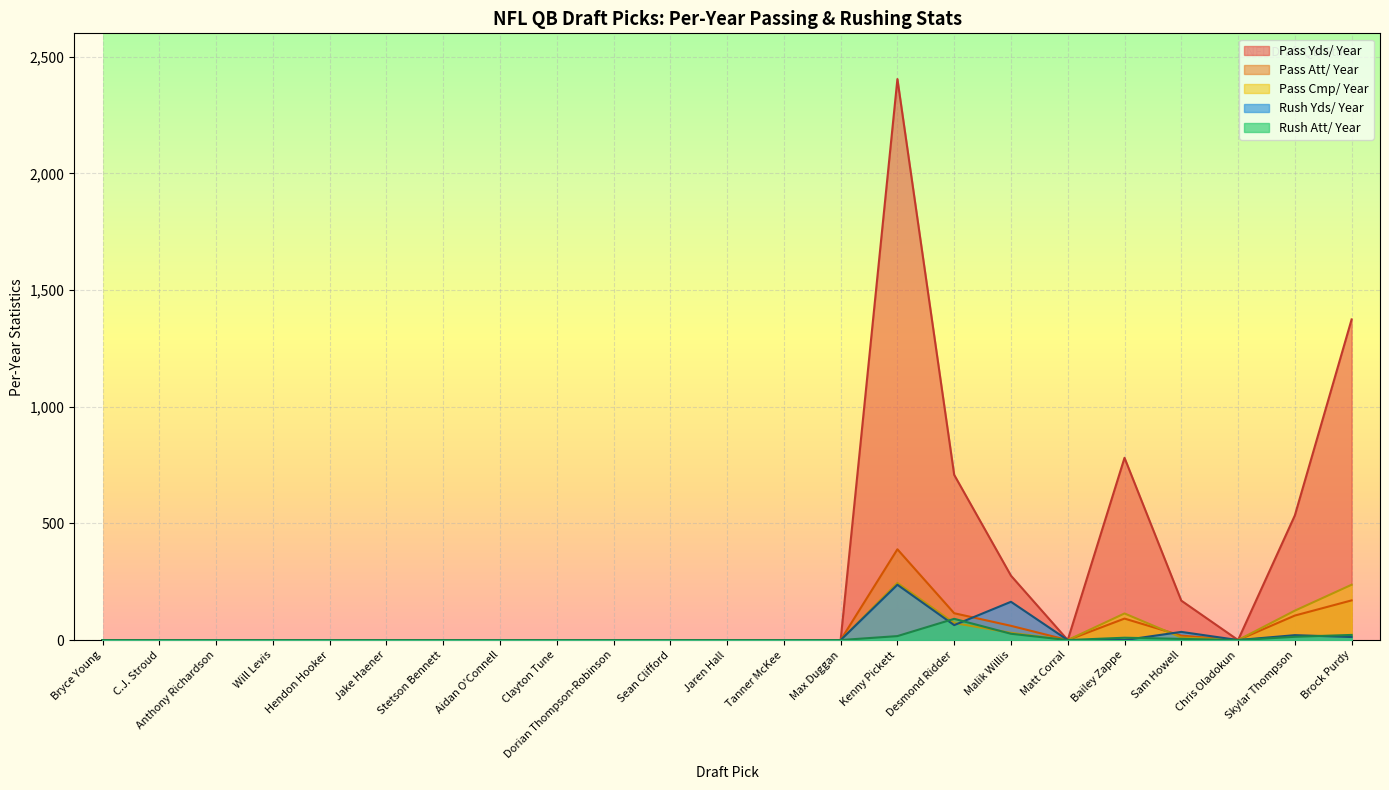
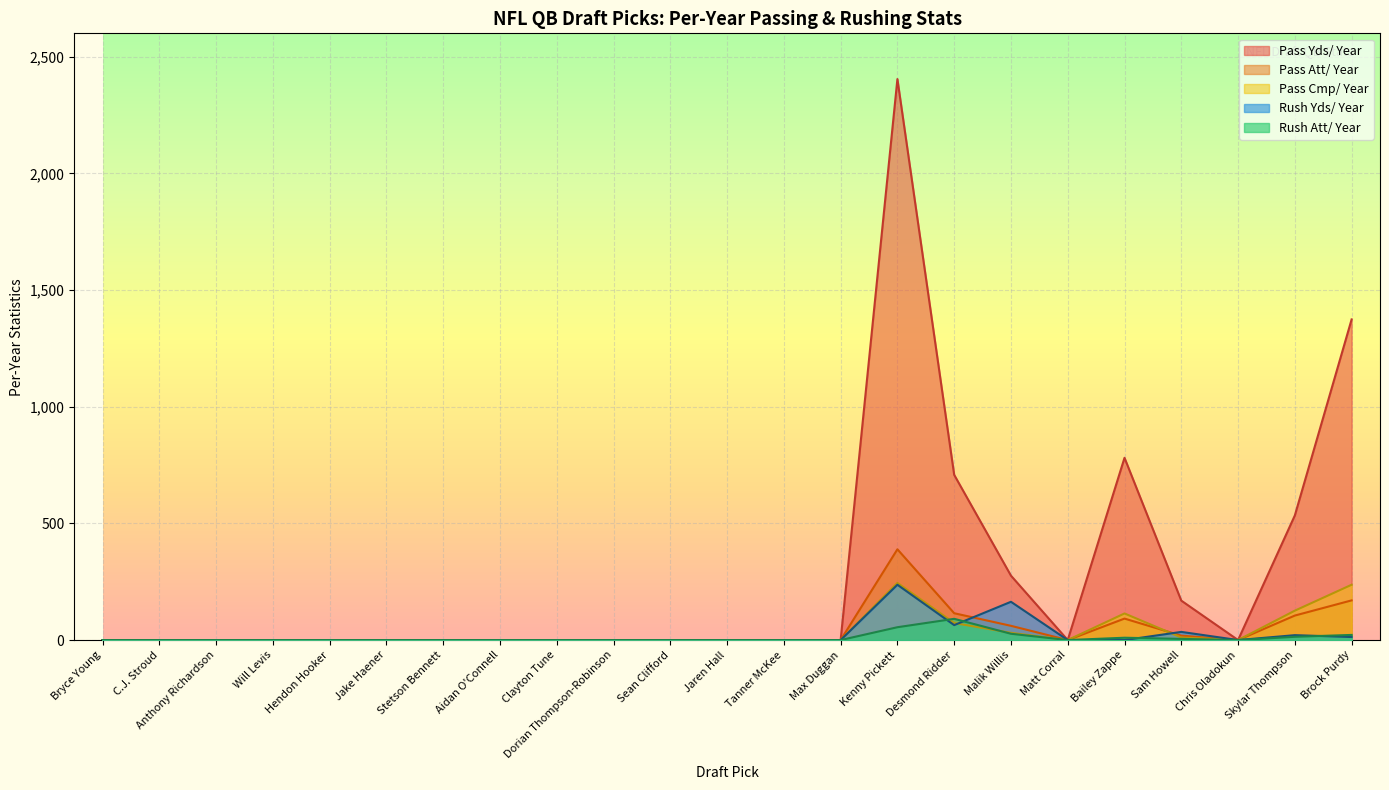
  {
    "Pass Cmp/ Year": {
      "Bailey Zappe": 110,
      "Skylar Thompson": 130,
      "Brock Purdy": 240
    },
    "Rush Yds/ Year": {
      "Malik Willis": 160,
      "Sam Howell": 40
    },
    "Rush Att/ Year": {
-     "Kenny Pickett": 20,
+     "Kenny Pickett": 60,
      "Desmond Ridder": 90
    }
  }
